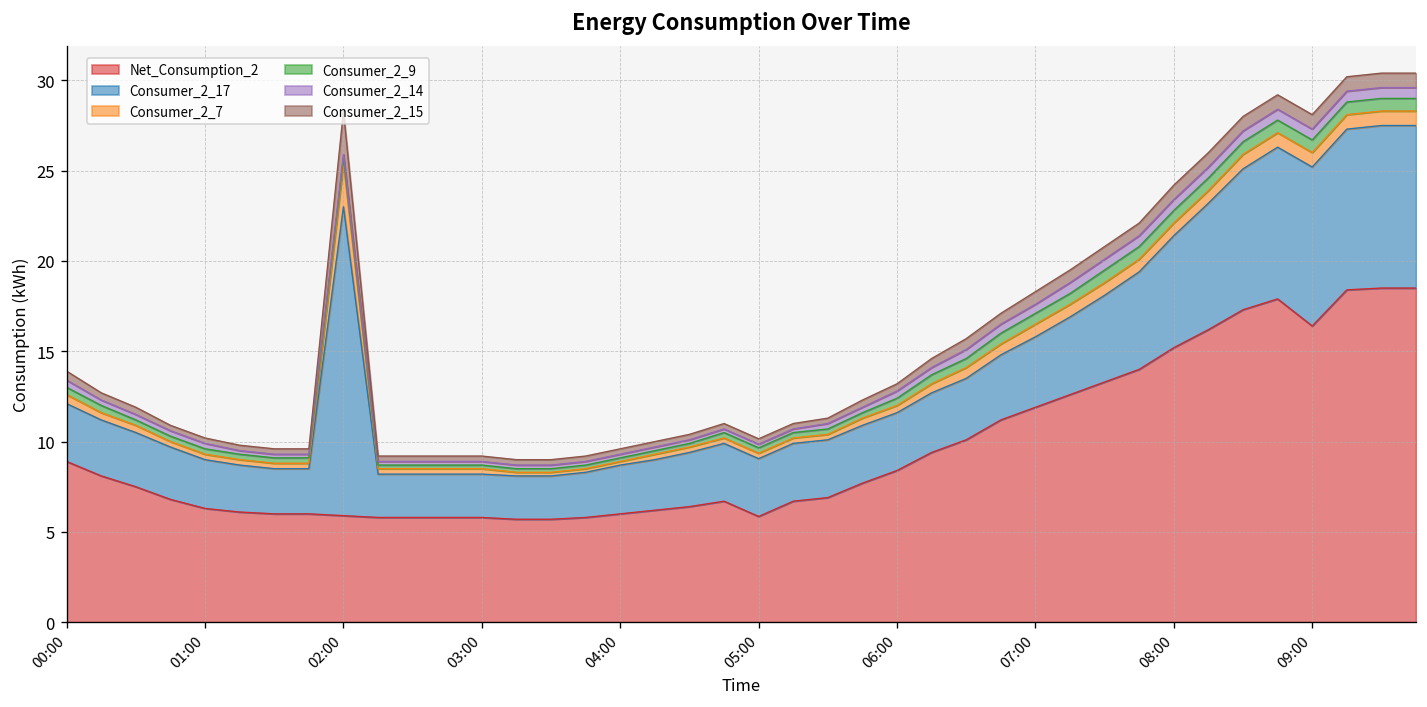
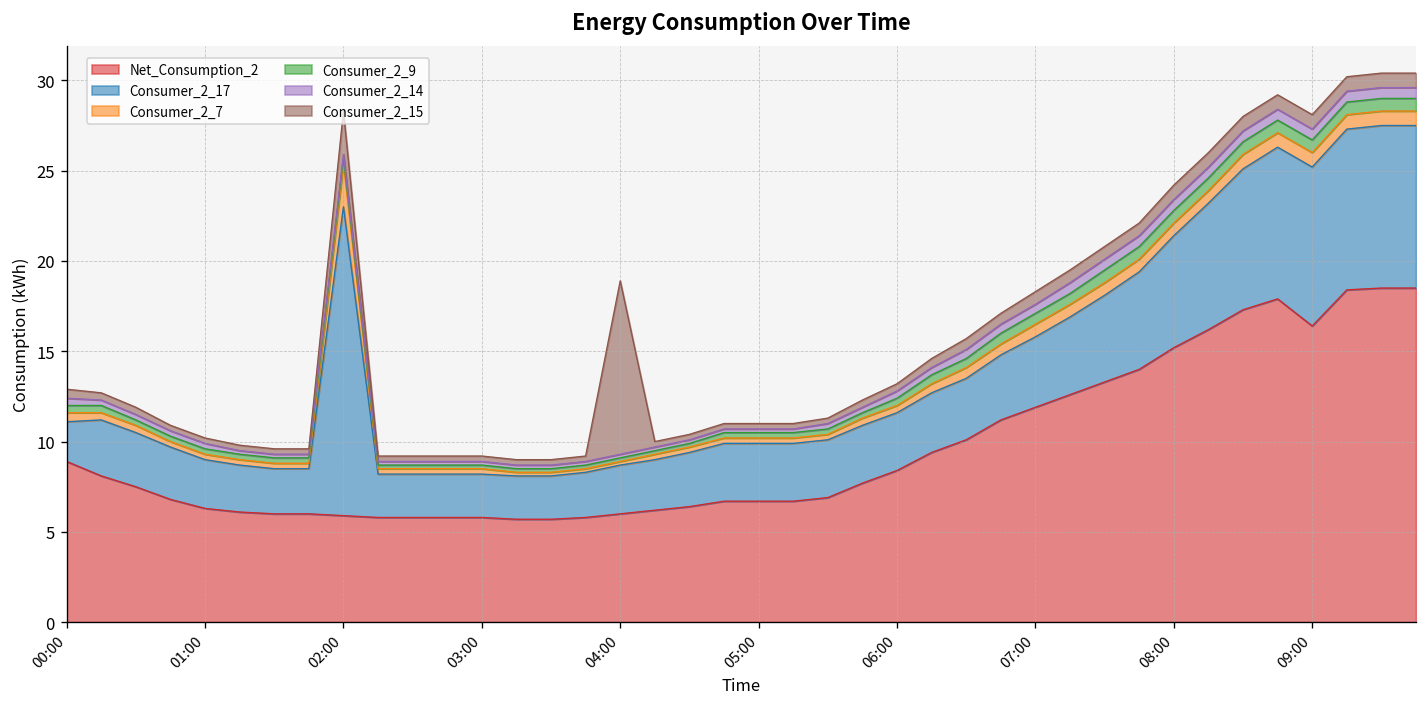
  {
    "Net_Consumption_2": {
      "00:00": 8.9,
      "01:00": 6.3,
      "02:00": 5.9,
      "03:00": 5.8,
      "04:00": 6.0,
-     "05:00": 5.9,
+     "05:00": 6.7,
      "06:00": 8.4,
      "07:00": 11.9,
      "08:00": 15.2,
      "09:00": 16.4
    },
    "Consumer_2_17": {
-     "00:00": 3.2,
+     "00:00": 2.2,
      "01:00": 2.7,
      "02:00": 17.1,
      "03:00": 2.4,
      "04:00": 2.7,
      "05:00": 3.2,
      "06:00": 3.2,
      "07:00": 3.9,
      "08:00": 6.2,
      "09:00": 8.8
    },
    "Consumer_2_7": {
      "00:00": 0.5,
      "01:00": 0.3,
      "02:00": 2.4,
      "03:00": 0.3,
      "04:00": 0.2,
      "05:00": 0.3,
      "06:00": 0.4,
      "07:00": 0.7,
      "08:00": 0.7,
      "09:00": 0.8
    },
    "Consumer_2_9": {
      "00:00": 0.4,
      "01:00": 0.3,
      "02:00": 0.3,
      "03:00": 0.2,
      "04:00": 0.2,
      "05:00": 0.3,
      "06:00": 0.4,
      "07:00": 0.6,
      "08:00": 0.7,
      "09:00": 0.7
    },
    "Consumer_2_14": {
      "00:00": 0.4,
      "01:00": 0.3,
      "02:00": 0.2,
      "03:00": 0.2,
      "04:00": 0.2,
      "05:00": 0.2,
      "06:00": 0.4,
      "07:00": 0.5,
      "08:00": 0.6,
      "09:00": 0.6
    },
    "Consumer_2_15": {
      "00:00": 0.5,
      "01:00": 0.3,
      "03:00": 0.3,
-     "04:00": 0.3,
+     "04:00": 9.6,
      "05:00": 0.3,
      "06:00": 0.4,
      "07:00": 0.7,
      "08:00": 0.8,
      "09:00": 0.8
    }
  }
